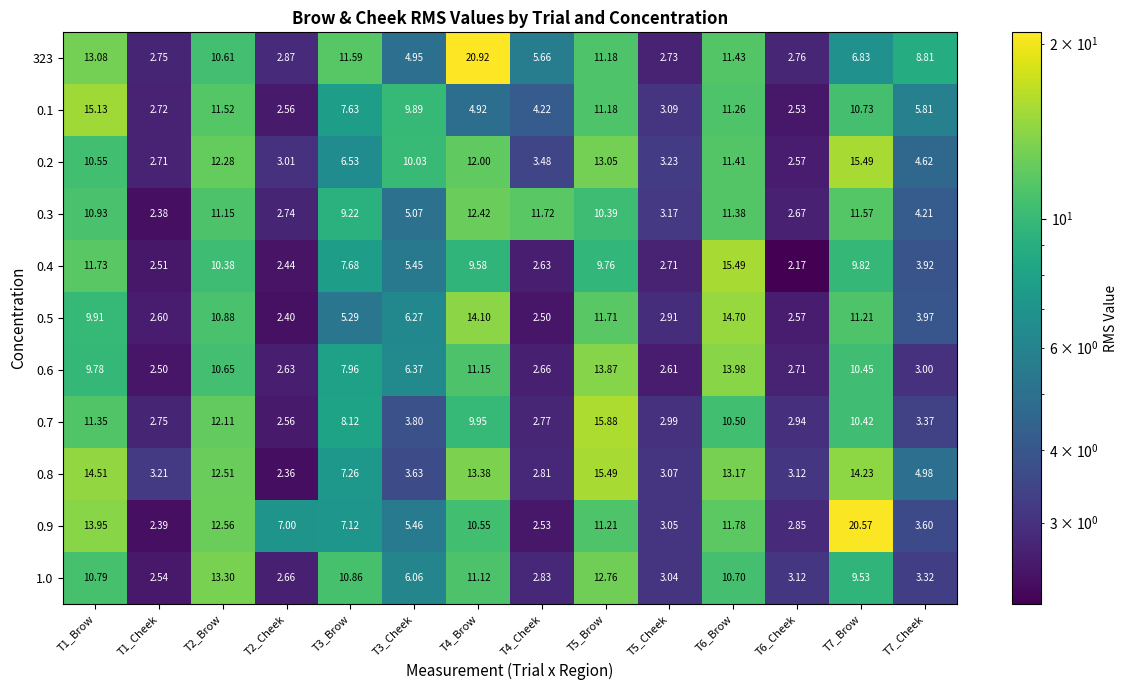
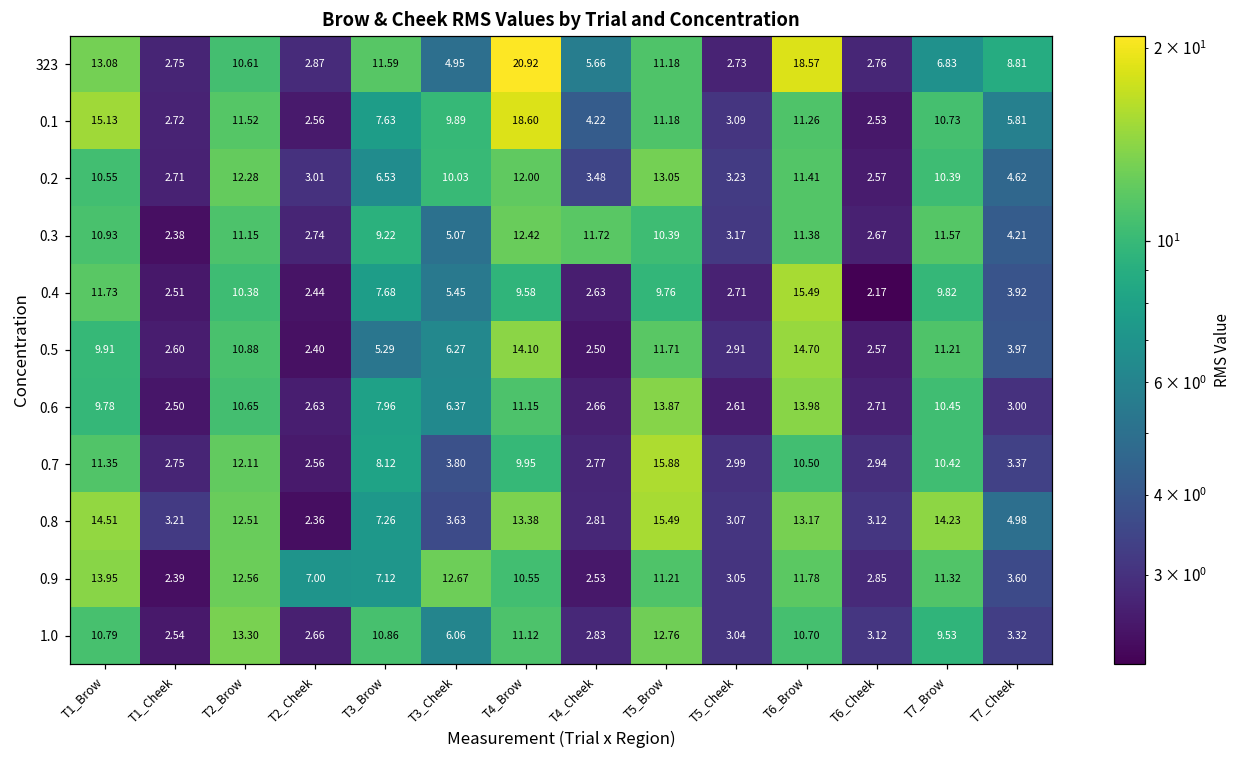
  {
    "323": {
      "T1_Brow": 13.08,
      "T1_Cheek": 2.75,
      "T2_Brow": 10.61,
      "T2_Cheek": 2.87,
      "T3_Brow": 11.59,
      "T3_Cheek": 4.95,
      "T4_Brow": 20.92,
      "T4_Cheek": 5.66,
      "T5_Brow": 11.18,
      "T5_Cheek": 2.73,
-     "T6_Brow": 11.43,
+     "T6_Brow": 18.57,
      "T6_Cheek": 2.76,
      "T7_Brow": 6.83,
      "T7_Cheek": 8.81
    },
    "0.1": {
      "T1_Brow": 15.13,
      "T1_Cheek": 2.72,
      "T2_Brow": 11.52,
      "T2_Cheek": 2.56,
      "T3_Brow": 7.63,
      "T3_Cheek": 9.89,
-     "T4_Brow": 4.92,
+     "T4_Brow": 18.60,
      "T4_Cheek": 4.22,
      "T5_Brow": 11.18,
      "T5_Cheek": 3.09,
      "T6_Brow": 11.26,
      "T6_Cheek": 2.53,
      "T7_Brow": 10.73,
      "T7_Cheek": 5.81
    },
    "0.2": {
      "T1_Brow": 10.55,
      "T1_Cheek": 2.71,
      "T2_Brow": 12.28,
      "T2_Cheek": 3.01,
      "T3_Brow": 6.53,
      "T3_Cheek": 10.03,
      "T4_Brow": 12.00,
      "T4_Cheek": 3.48,
      "T5_Brow": 13.05,
      "T5_Cheek": 3.23,
      "T6_Brow": 11.41,
      "T6_Cheek": 2.57,
-     "T7_Brow": 15.49,
+     "T7_Brow": 10.39,
      "T7_Cheek": 4.62
    },
    "0.3": {
      "T1_Brow": 10.93,
      "T1_Cheek": 2.38,
      "T2_Brow": 11.15,
      "T2_Cheek": 2.74,
      "T3_Brow": 9.22,
      "T3_Cheek": 5.07,
      "T4_Brow": 12.42,
      "T4_Cheek": 11.72,
      "T5_Brow": 10.39,
      "T5_Cheek": 3.17,
      "T6_Brow": 11.38,
      "T6_Cheek": 2.67,
      "T7_Brow": 11.57,
      "T7_Cheek": 4.21
    },
    "0.4": {
      "T1_Brow": 11.73,
      "T1_Cheek": 2.51,
      "T2_Brow": 10.38,
      "T2_Cheek": 2.44,
      "T3_Brow": 7.68,
      "T3_Cheek": 5.45,
      "T4_Brow": 9.58,
      "T4_Cheek": 2.63,
      "T5_Brow": 9.76,
      "T5_Cheek": 2.71,
      "T6_Brow": 15.49,
      "T6_Cheek": 2.17,
      "T7_Brow": 9.82,
      "T7_Cheek": 3.92
    },
    "0.5": {
      "T1_Brow": 9.91,
      "T1_Cheek": 2.60,
      "T2_Brow": 10.88,
      "T2_Cheek": 2.40,
      "T3_Brow": 5.29,
      "T3_Cheek": 6.27,
      "T4_Brow": 14.10,
      "T4_Cheek": 2.50,
      "T5_Brow": 11.71,
      "T5_Cheek": 2.91,
      "T6_Brow": 14.70,
      "T6_Cheek": 2.57,
      "T7_Brow": 11.21,
      "T7_Cheek": 3.97
    },
    "0.6": {
      "T1_Brow": 9.78,
      "T1_Cheek": 2.50,
      "T2_Brow": 10.65,
      "T2_Cheek": 2.63,
      "T3_Brow": 7.96,
      "T3_Cheek": 6.37,
      "T4_Brow": 11.15,
      "T4_Cheek": 2.66,
      "T5_Brow": 13.87,
      "T5_Cheek": 2.61,
      "T6_Brow": 13.98,
      "T6_Cheek": 2.71,
      "T7_Brow": 10.45,
      "T7_Cheek": 3.00
    },
    "0.7": {
      "T1_Brow": 11.35,
      "T1_Cheek": 2.75,
      "T2_Brow": 12.11,
      "T2_Cheek": 2.56,
      "T3_Brow": 8.12,
      "T3_Cheek": 3.80,
      "T4_Brow": 9.95,
      "T4_Cheek": 2.77,
      "T5_Brow": 15.88,
      "T5_Cheek": 2.99,
      "T6_Brow": 10.50,
      "T6_Cheek": 2.94,
      "T7_Brow": 10.42,
      "T7_Cheek": 3.37
    },
    "0.8": {
      "T1_Brow": 14.51,
      "T1_Cheek": 3.21,
      "T2_Brow": 12.51,
      "T2_Cheek": 2.36,
      "T3_Brow": 7.26,
      "T3_Cheek": 3.63,
      "T4_Brow": 13.38,
      "T4_Cheek": 2.81,
      "T5_Brow": 15.49,
      "T5_Cheek": 3.07,
      "T6_Brow": 13.17,
      "T6_Cheek": 3.12,
      "T7_Brow": 14.23,
      "T7_Cheek": 4.98
    },
    "0.9": {
      "T1_Brow": 13.95,
      "T1_Cheek": 2.39,
      "T2_Brow": 12.56,
      "T2_Cheek": 7.00,
      "T3_Brow": 7.12,
-     "T3_Cheek": 5.46,
+     "T3_Cheek": 12.67,
      "T4_Brow": 10.55,
      "T4_Cheek": 2.53,
      "T5_Brow": 11.21,
      "T5_Cheek": 3.05,
      "T6_Brow": 11.78,
      "T6_Cheek": 2.85,
-     "T7_Brow": 20.57,
+     "T7_Brow": 11.32,
      "T7_Cheek": 3.60
    },
    "1.0": {
      "T1_Brow": 10.79,
      "T1_Cheek": 2.54,
      "T2_Brow": 13.30,
      "T2_Cheek": 2.66,
      "T3_Brow": 10.86,
      "T3_Cheek": 6.06,
      "T4_Brow": 11.12,
      "T4_Cheek": 2.83,
      "T5_Brow": 12.76,
      "T5_Cheek": 3.04,
      "T6_Brow": 10.70,
      "T6_Cheek": 3.12,
      "T7_Brow": 9.53,
      "T7_Cheek": 3.32
    }
  }
